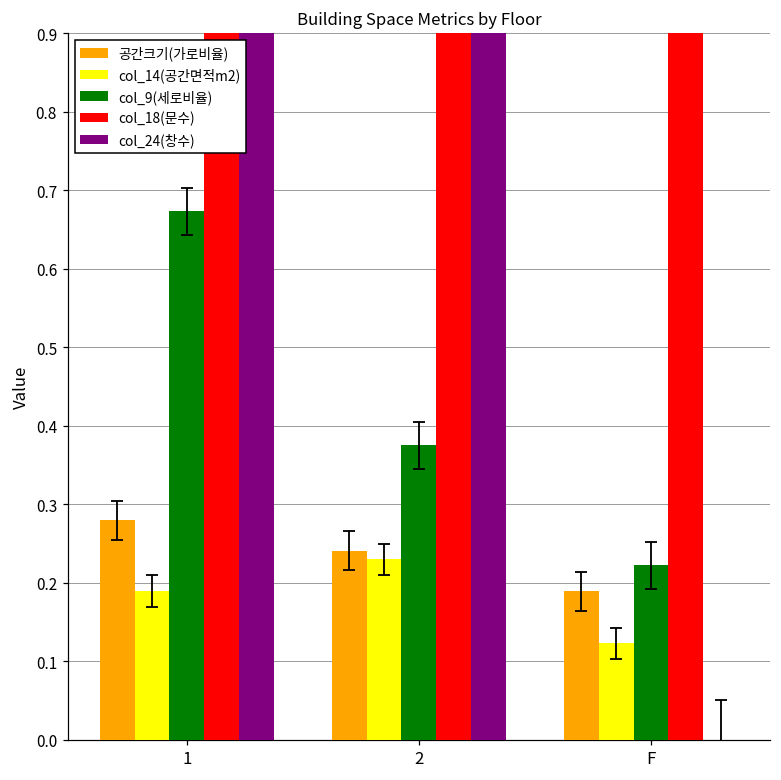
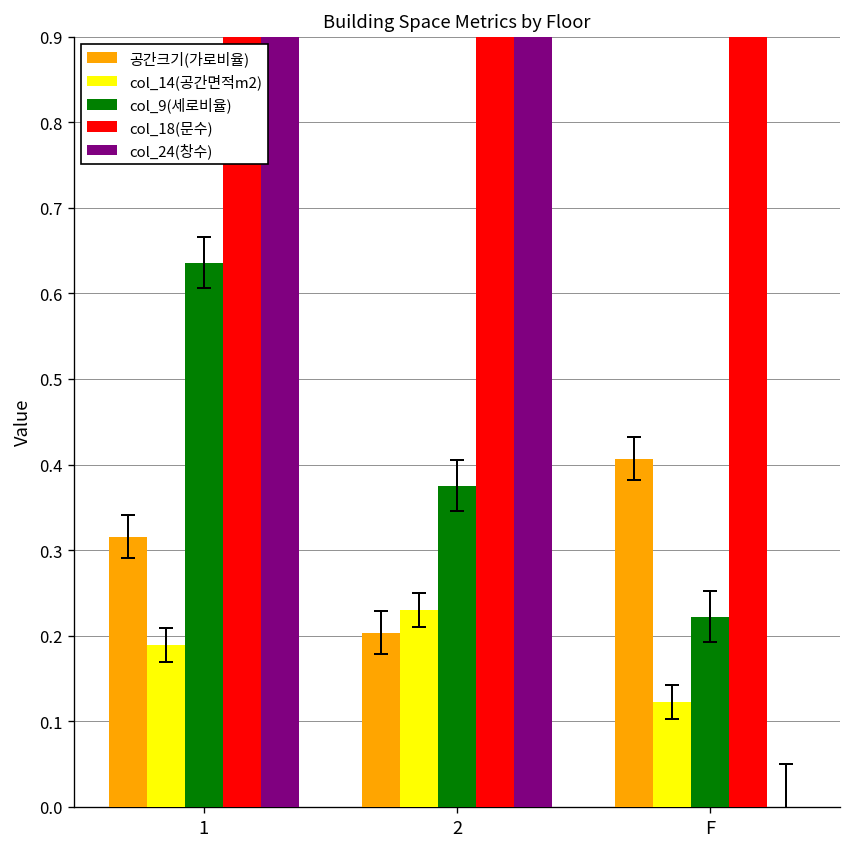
  {
    "공간크기(가로비율)": {
-     "1": 0.28,
-     "2": 0.24,
-     "F": 0.19
+     "1": 0.32,
+     "2": 0.20,
+     "F": 0.41
    },
    "col_14(공간면적m2)": {
      "1": 0.19,
      "2": 0.23,
      "F": 0.12
    },
    "col_9(세로비율)": {
-     "1": 0.67,
+     "1": 0.64,
      "2": 0.38,
      "F": 0.22
    },
    "col_24(창수)": {
      "F": 0.00
    }
  }
